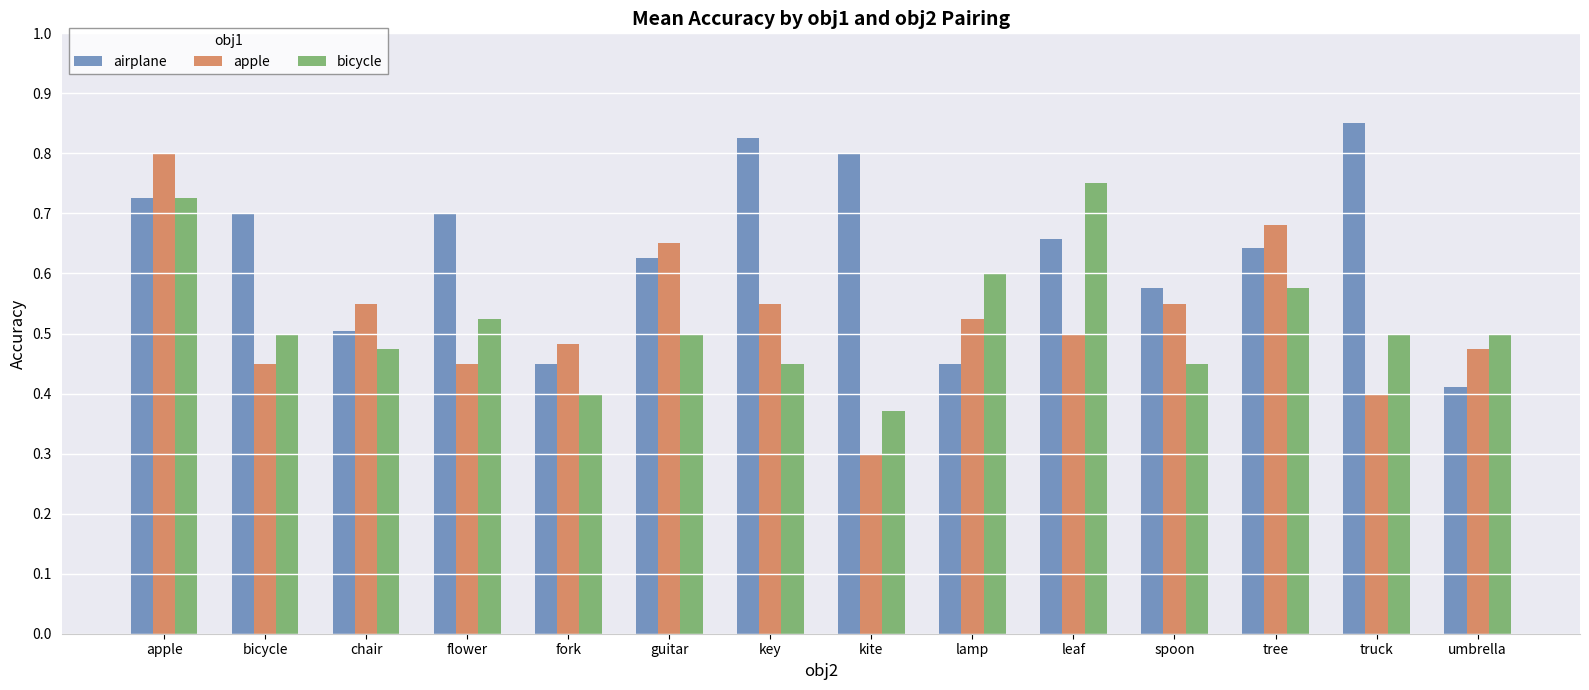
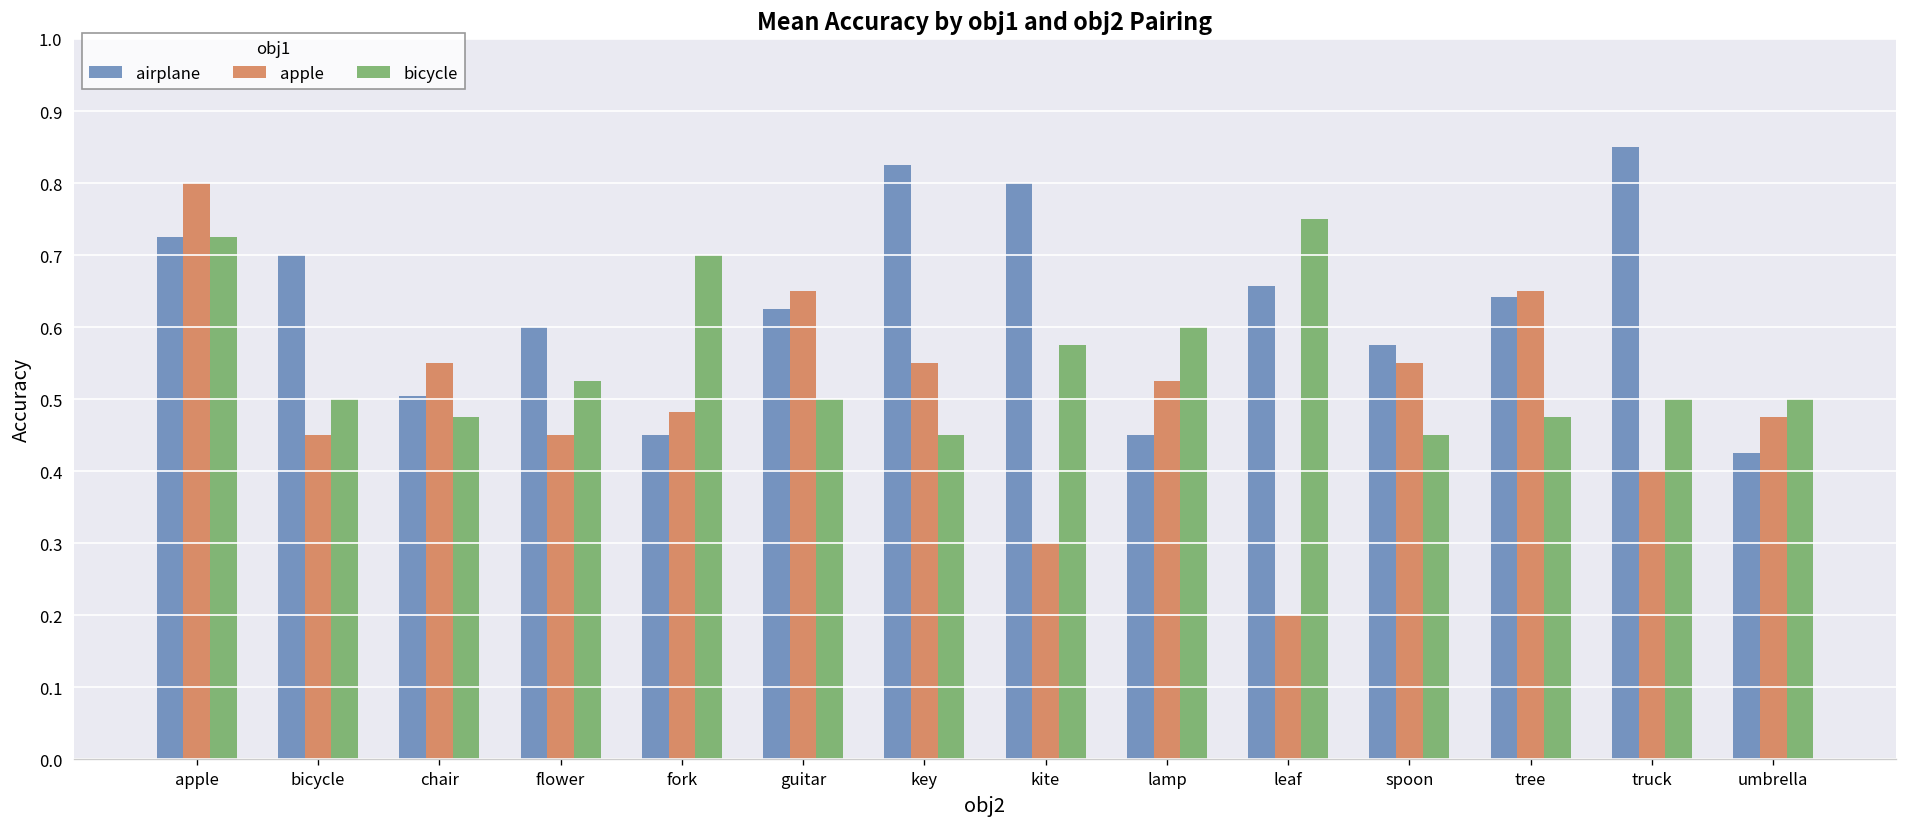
  {
    "airplane": {
      "apple": 0.73,
      "bicycle": 0.70,
      "chair": 0.50,
-     "flower": 0.7,
+     "flower": 0.6,
      "fork": 0.45,
      "guitar": 0.63,
      "key": 0.83,
      "kite": 0.80,
      "lamp": 0.45,
      "leaf": 0.66,
      "spoon": 0.58,
      "tree": 0.64,
      "truck": 0.85,
-     "umbrella": 0.41
+     "umbrella": 0.43
    },
    "apple": {
      "apple": 0.80,
      "bicycle": 0.45,
      "chair": 0.55,
      "flower": 0.45,
      "fork": 0.48,
      "guitar": 0.65,
      "key": 0.55,
      "kite": 0.30,
      "lamp": 0.53,
-     "leaf": 0.5,
+     "leaf": 0.2,
      "spoon": 0.55,
-     "tree": 0.68,
+     "tree": 0.65,
      "truck": 0.40,
      "umbrella": 0.48
    },
    "bicycle": {
      "apple": 0.73,
      "bicycle": 0.50,
      "chair": 0.48,
      "flower": 0.53,
-     "fork": 0.4,
+     "fork": 0.7,
      "guitar": 0.50,
      "key": 0.45,
-     "kite": 0.37,
+     "kite": 0.58,
      "lamp": 0.60,
      "leaf": 0.75,
      "spoon": 0.45,
-     "tree": 0.58,
+     "tree": 0.48,
      "truck": 0.50,
      "umbrella": 0.50
    }
  }
